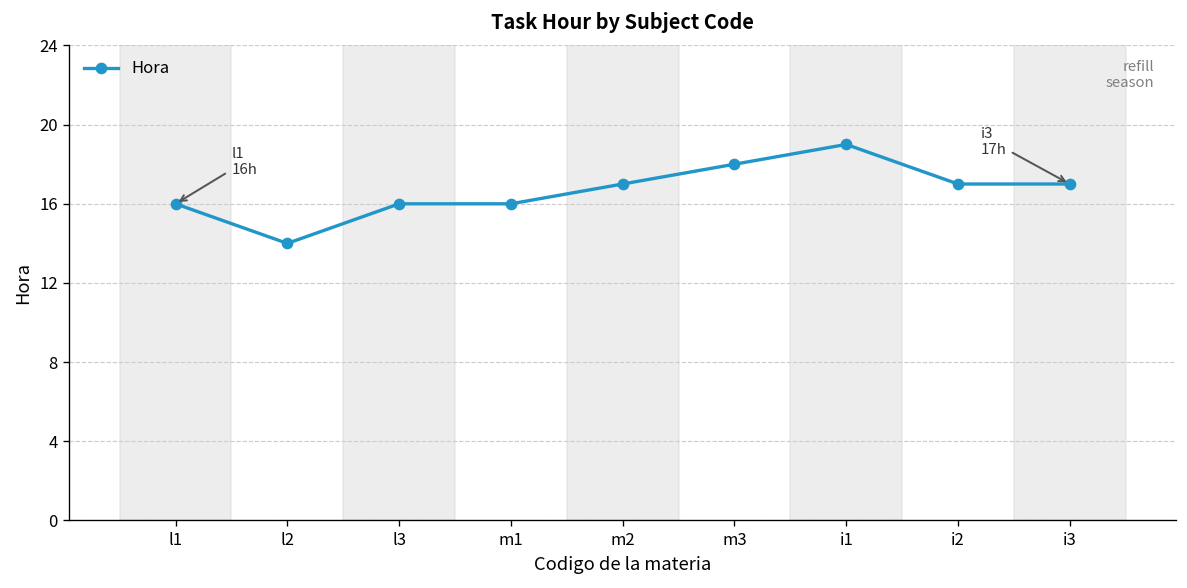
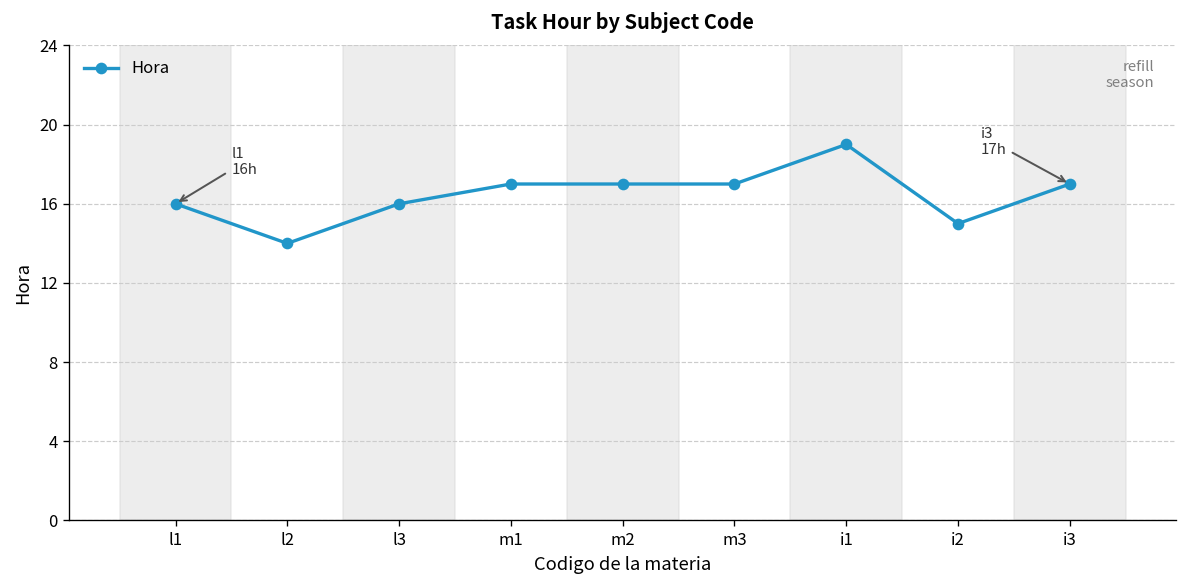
  {
    "l2": 14,
    "l3": 16,
-   "m1": 16,
+   "m1": 17,
    "m2": 17,
-   "m3": 18,
+   "m3": 17,
    "i1": 19,
-   "i2": 17
+   "i2": 15
  }
